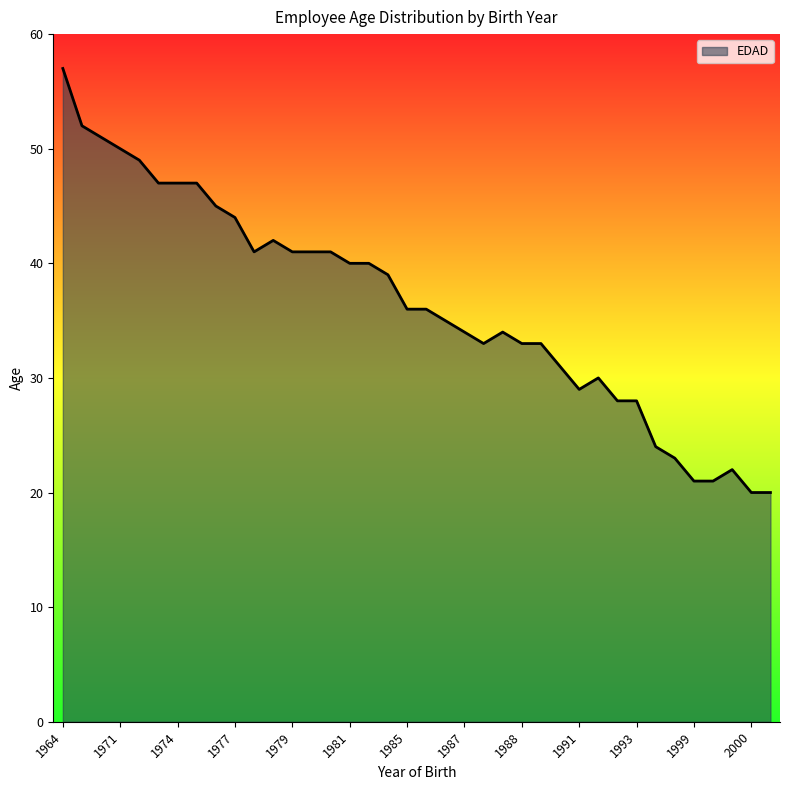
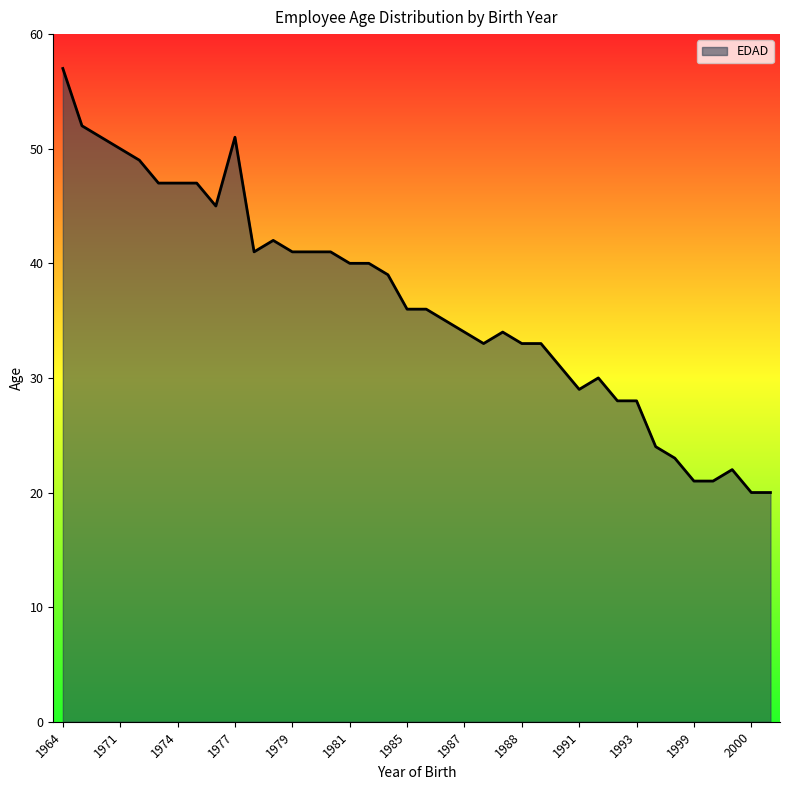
  {
-   "1977": 44,
+   "1977": 51,
    "2000": 20
  }
